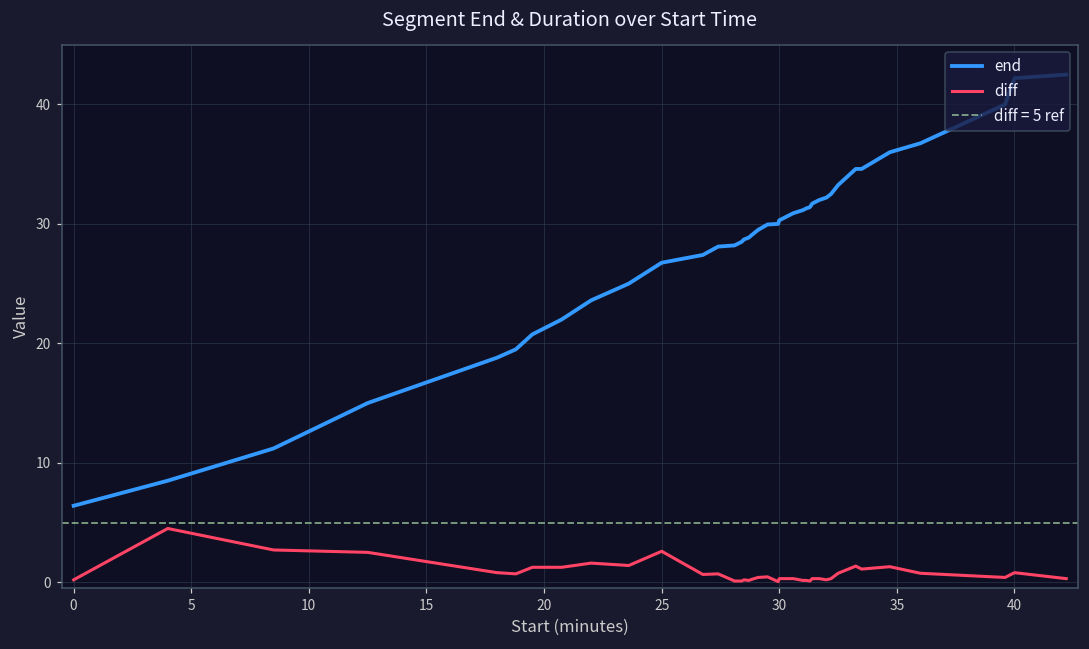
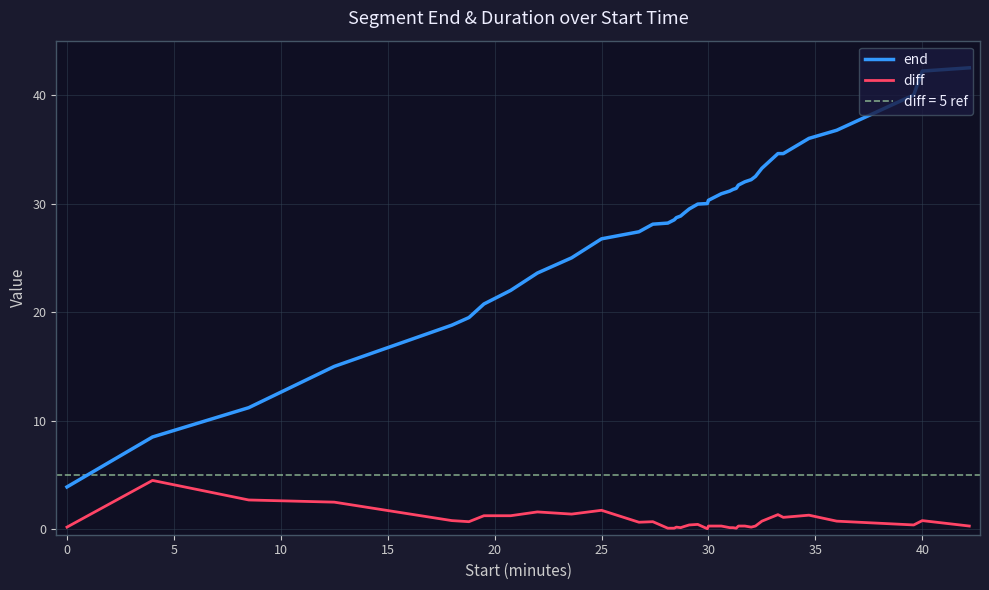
  {
    "end": {
-     "0": 6.4,
+     "0": 3.9,
      "25": 26.8,
      "30": 30.3
    },
    "diff": {
      "0": 0.2,
-     "25": 2.6,
+     "25": 1.8,
      "30": 0.3,
      "40": 0.8
    }
  }
